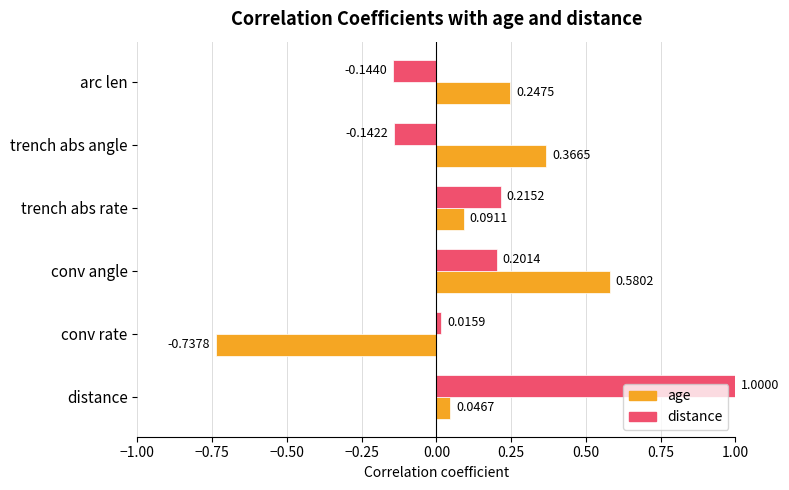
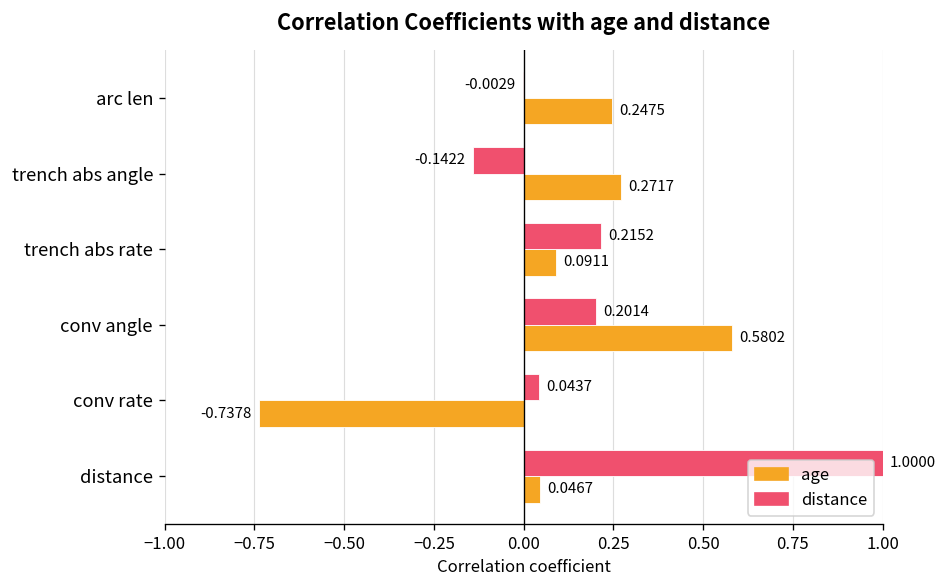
  {
    "age": {
      "arc len": 0.2475,
-     "trench abs angle": 0.3665,
+     "trench abs angle": 0.2717,
      "trench abs rate": 0.0911,
      "conv angle": 0.5802,
      "conv rate": -0.7378,
      "distance": 0.0467
    },
    "distance": {
-     "arc len": -0.1440,
+     "arc len": -0.0029,
      "trench abs angle": -0.1422,
      "trench abs rate": 0.2152,
      "conv angle": 0.2014,
-     "conv rate": 0.0159,
+     "conv rate": 0.0437,
      "distance": 1.0000
    }
  }
